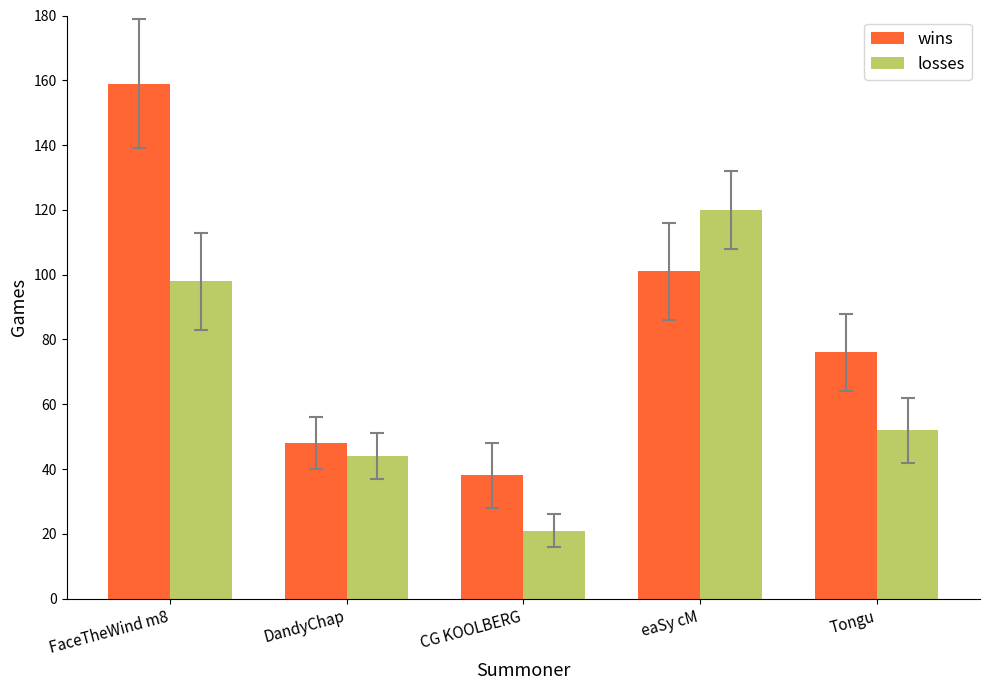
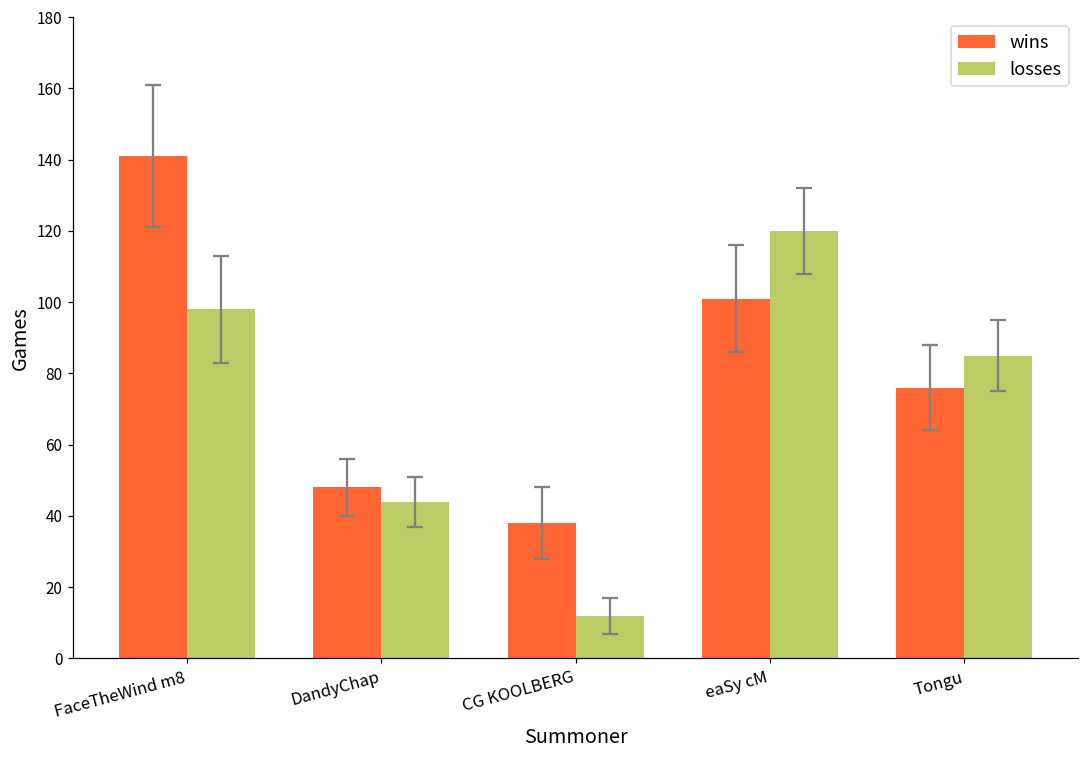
  {
    "wins": {
-     "FaceTheWind m8": 159,
+     "FaceTheWind m8": 141,
      "DandyChap": 48,
      "CG KOOLBERG": 38,
      "eaSy cM": 101,
      "Tongu": 76
    },
    "losses": {
      "FaceTheWind m8": 98,
      "DandyChap": 44,
-     "CG KOOLBERG": 21,
+     "CG KOOLBERG": 12,
      "eaSy cM": 120,
-     "Tongu": 52
+     "Tongu": 85
    }
  }
